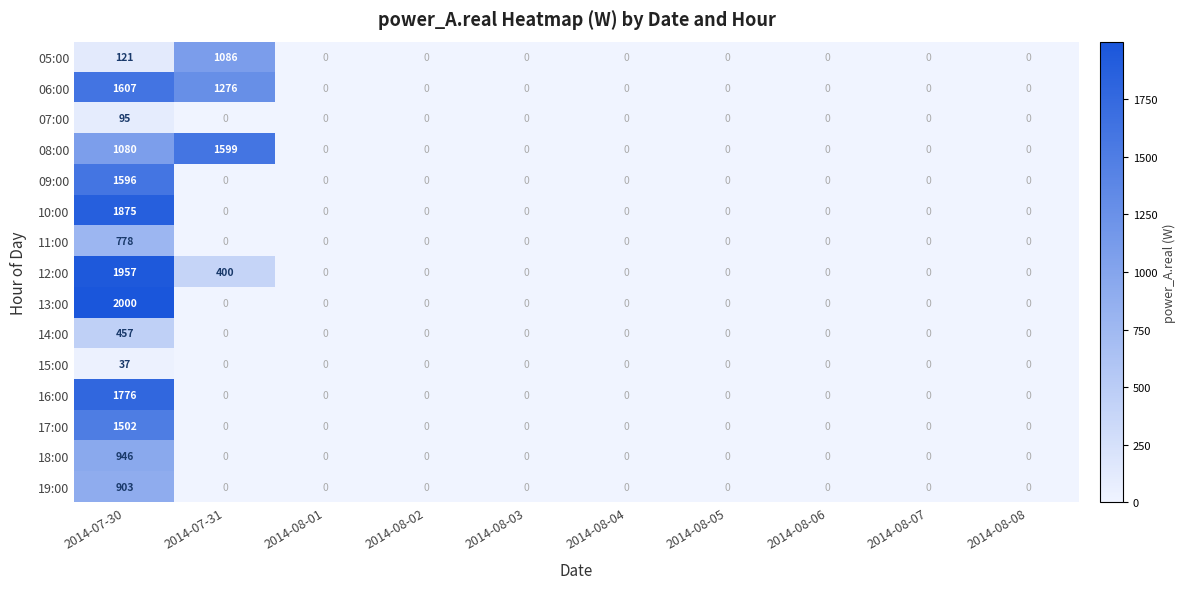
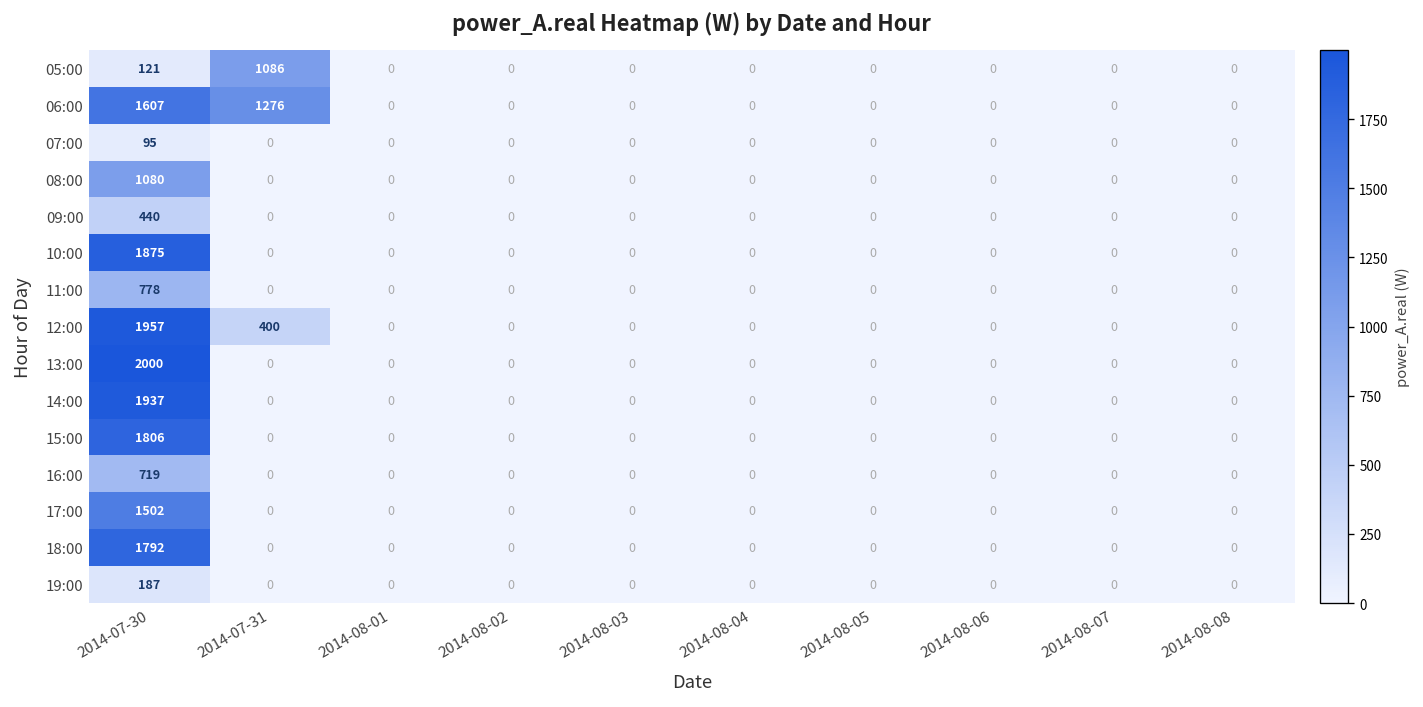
  {
    "05:00": {
      "2014-07-30": 121,
      "2014-07-31": 1086,
      "2014-08-01": 0,
      "2014-08-02": 0,
      "2014-08-03": 0,
      "2014-08-04": 0,
      "2014-08-05": 0,
      "2014-08-06": 0,
      "2014-08-07": 0,
      "2014-08-08": 0
    },
    "06:00": {
      "2014-07-30": 1607,
      "2014-07-31": 1276,
      "2014-08-01": 0,
      "2014-08-02": 0,
      "2014-08-03": 0,
      "2014-08-04": 0,
      "2014-08-05": 0,
      "2014-08-06": 0,
      "2014-08-07": 0,
      "2014-08-08": 0
    },
    "07:00": {
      "2014-07-30": 95,
      "2014-07-31": 0,
      "2014-08-01": 0,
      "2014-08-02": 0,
      "2014-08-03": 0,
      "2014-08-04": 0,
      "2014-08-05": 0,
      "2014-08-06": 0,
      "2014-08-07": 0,
      "2014-08-08": 0
    },
    "08:00": {
      "2014-07-30": 1080,
-     "2014-07-31": 1599,
+     "2014-07-31": 0,
      "2014-08-01": 0,
      "2014-08-02": 0,
      "2014-08-03": 0,
      "2014-08-04": 0,
      "2014-08-05": 0,
      "2014-08-06": 0,
      "2014-08-07": 0,
      "2014-08-08": 0
    },
    "09:00": {
-     "2014-07-30": 1596,
+     "2014-07-30": 440,
      "2014-07-31": 0,
      "2014-08-01": 0,
      "2014-08-02": 0,
      "2014-08-03": 0,
      "2014-08-04": 0,
      "2014-08-05": 0,
      "2014-08-06": 0,
      "2014-08-07": 0,
      "2014-08-08": 0
    },
    "10:00": {
      "2014-07-30": 1875,
      "2014-07-31": 0,
      "2014-08-01": 0,
      "2014-08-02": 0,
      "2014-08-03": 0,
      "2014-08-04": 0,
      "2014-08-05": 0,
      "2014-08-06": 0,
      "2014-08-07": 0,
      "2014-08-08": 0
    },
    "11:00": {
      "2014-07-30": 778,
      "2014-07-31": 0,
      "2014-08-01": 0,
      "2014-08-02": 0,
      "2014-08-03": 0,
      "2014-08-04": 0,
      "2014-08-05": 0,
      "2014-08-06": 0,
      "2014-08-07": 0,
      "2014-08-08": 0
    },
    "12:00": {
      "2014-07-30": 1957,
      "2014-07-31": 400,
      "2014-08-01": 0,
      "2014-08-02": 0,
      "2014-08-03": 0,
      "2014-08-04": 0,
      "2014-08-05": 0,
      "2014-08-06": 0,
      "2014-08-07": 0,
      "2014-08-08": 0
    },
    "13:00": {
      "2014-07-30": 2000,
      "2014-07-31": 0,
      "2014-08-01": 0,
      "2014-08-02": 0,
      "2014-08-03": 0,
      "2014-08-04": 0,
      "2014-08-05": 0,
      "2014-08-06": 0,
      "2014-08-07": 0,
      "2014-08-08": 0
    },
    "14:00": {
-     "2014-07-30": 457,
+     "2014-07-30": 1937,
      "2014-07-31": 0,
      "2014-08-01": 0,
      "2014-08-02": 0,
      "2014-08-03": 0,
      "2014-08-04": 0,
      "2014-08-05": 0,
      "2014-08-06": 0,
      "2014-08-07": 0,
      "2014-08-08": 0
    },
    "15:00": {
-     "2014-07-30": 37,
+     "2014-07-30": 1806,
      "2014-07-31": 0,
      "2014-08-01": 0,
      "2014-08-02": 0,
      "2014-08-03": 0,
      "2014-08-04": 0,
      "2014-08-05": 0,
      "2014-08-06": 0,
      "2014-08-07": 0,
      "2014-08-08": 0
    },
    "16:00": {
-     "2014-07-30": 1776,
+     "2014-07-30": 719,
      "2014-07-31": 0,
      "2014-08-01": 0,
      "2014-08-02": 0,
      "2014-08-03": 0,
      "2014-08-04": 0,
      "2014-08-05": 0,
      "2014-08-06": 0,
      "2014-08-07": 0,
      "2014-08-08": 0
    },
    "17:00": {
      "2014-07-30": 1502,
      "2014-07-31": 0,
      "2014-08-01": 0,
      "2014-08-02": 0,
      "2014-08-03": 0,
      "2014-08-04": 0,
      "2014-08-05": 0,
      "2014-08-06": 0,
      "2014-08-07": 0,
      "2014-08-08": 0
    },
    "18:00": {
-     "2014-07-30": 946,
+     "2014-07-30": 1792,
      "2014-07-31": 0,
      "2014-08-01": 0,
      "2014-08-02": 0,
      "2014-08-03": 0,
      "2014-08-04": 0,
      "2014-08-05": 0,
      "2014-08-06": 0,
      "2014-08-07": 0,
      "2014-08-08": 0
    },
    "19:00": {
-     "2014-07-30": 903,
+     "2014-07-30": 187,
      "2014-07-31": 0,
      "2014-08-01": 0,
      "2014-08-02": 0,
      "2014-08-03": 0,
      "2014-08-04": 0,
      "2014-08-05": 0,
      "2014-08-06": 0,
      "2014-08-07": 0,
      "2014-08-08": 0
    }
  }
